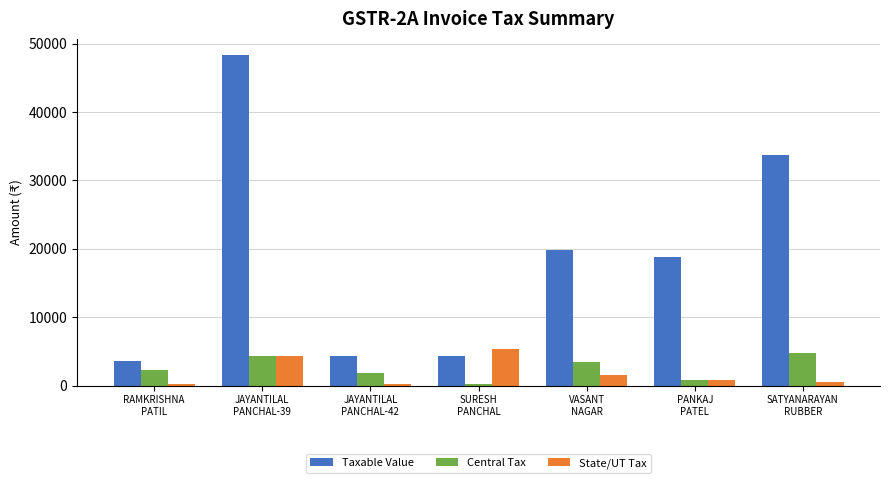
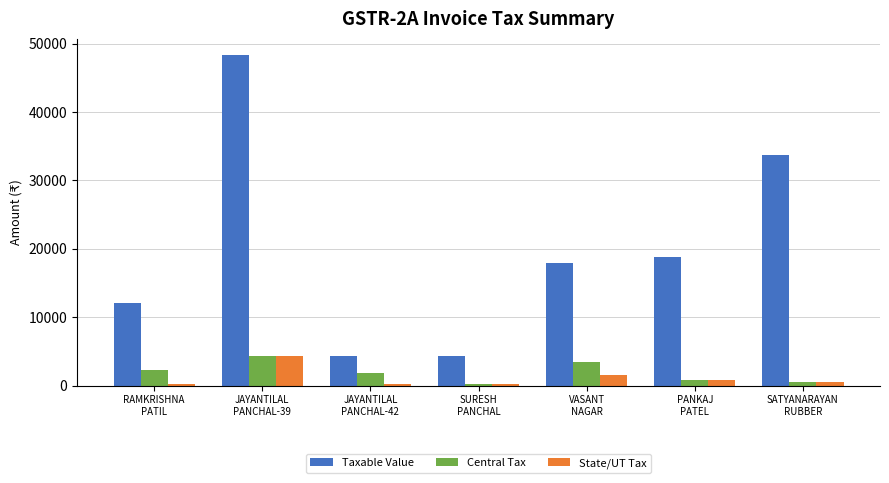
  {
    "Taxable Value": {
-     "RAMKRISHNA PATIL": 4000,
+     "RAMKRISHNA PATIL": 12000,
      "JAYANTILAL PANCHAL-39": 48000,
      "JAYANTILAL PANCHAL-42": 4000,
      "SURESH PANCHAL": 4000,
-     "VASANT NAGAR": 20000,
+     "VASANT NAGAR": 18000,
      "PANKAJ PATEL": 19000,
      "SATYANARAYAN RUBBER": 34000
    },
    "Central Tax": {
      "RAMKRISHNA PATIL": 2000,
      "JAYANTILAL PANCHAL-39": 4000,
      "JAYANTILAL PANCHAL-42": 2000,
      "VASANT NAGAR": 3000,
      "PANKAJ PATEL": 1000,
-     "SATYANARAYAN RUBBER": 5000
+     "SATYANARAYAN RUBBER": 1000
    },
    "State/UT Tax": {
      "JAYANTILAL PANCHAL-39": 4000,
-     "SURESH PANCHAL": 5000,
+     "SURESH PANCHAL": 0,
      "VASANT NAGAR": 2000,
      "PANKAJ PATEL": 1000,
      "SATYANARAYAN RUBBER": 1000
    }
  }
